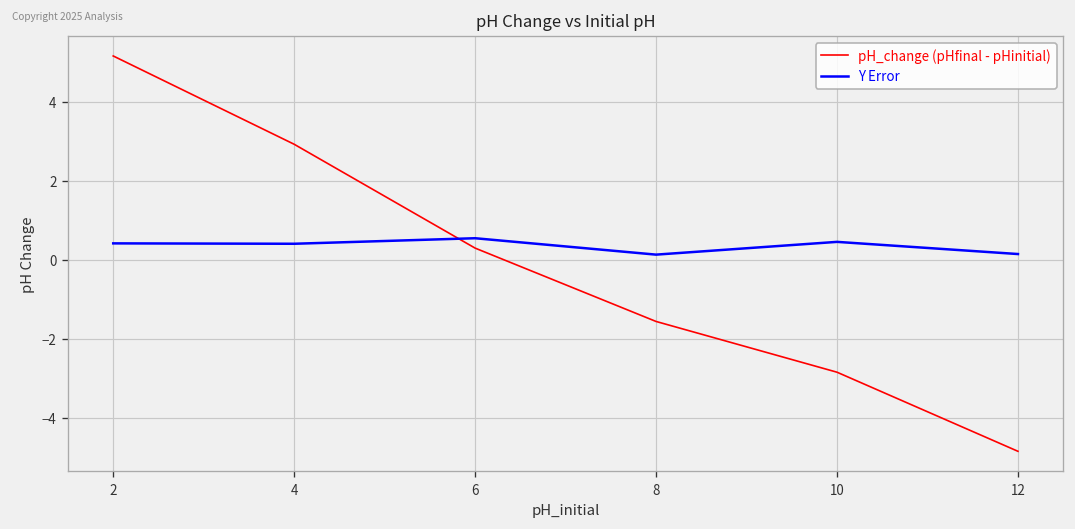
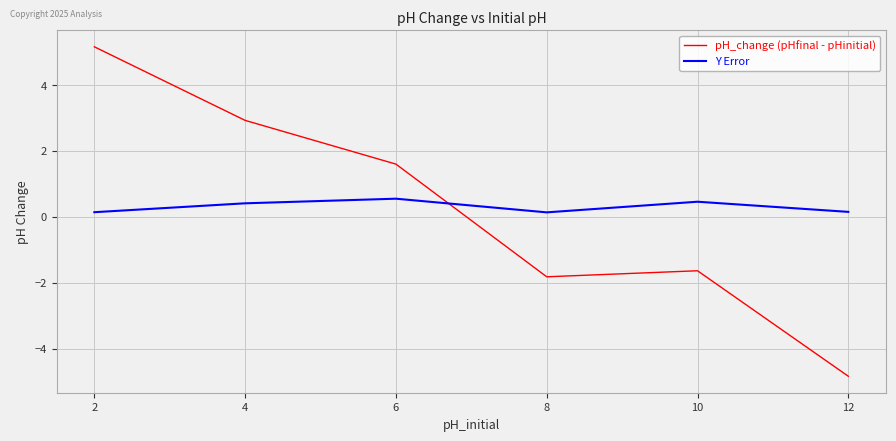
  {
    "pH_change (pHfinal - pHinitial)": {
      "2": 5.2,
      "4": 2.9,
-     "6": 0.3,
-     "8": -1.6,
-     "10": -2.8,
+     "6": 1.6,
+     "8": -1.8,
+     "10": -1.6,
      "12": -4.8
    },
    "Y Error": {
-     "2": 0.4,
+     "2": 0.1,
      "4": 0.4,
      "6": 0.6,
      "8": 0.1,
      "10": 0.5,
      "12": 0.2
    }
  }
